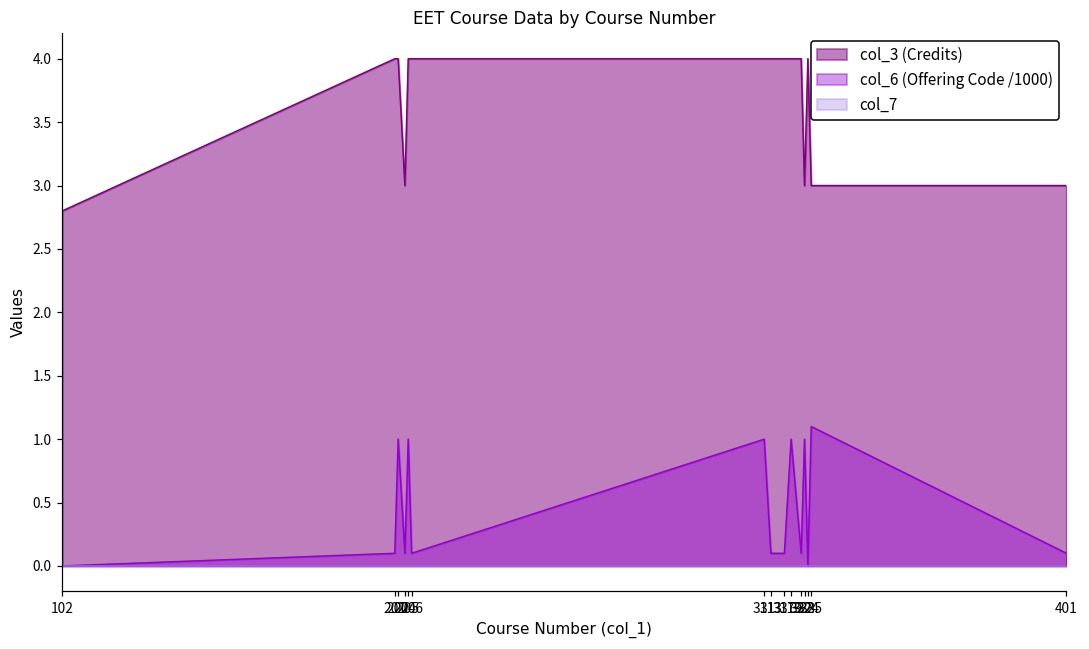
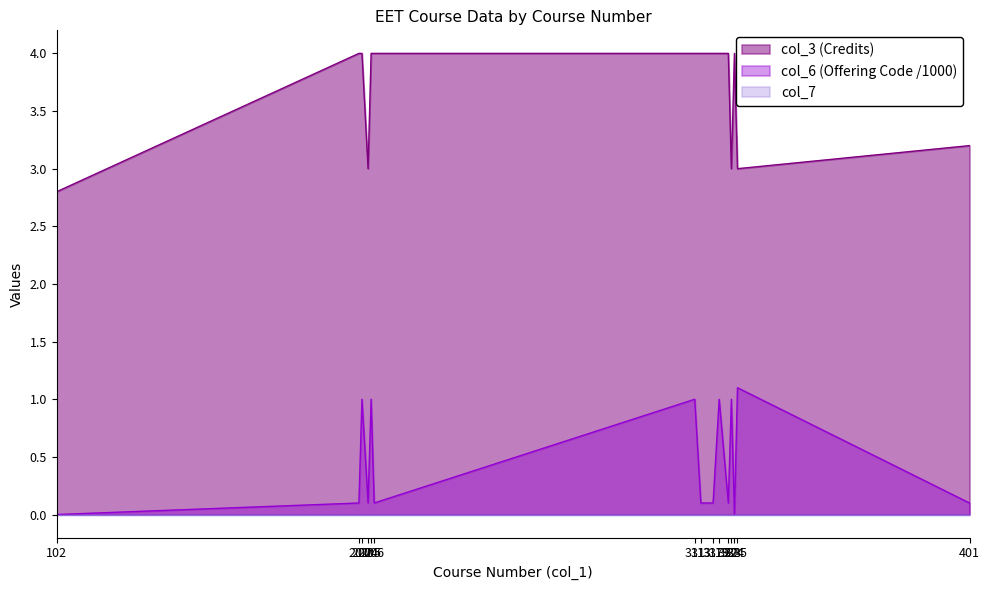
  {
    "col_3 (Credits)": {
      "102": 2.8,
-     "401": 3.0
+     "401": 3.2
    },
    "col_6 (Offering Code /1000)": {
      "401": 0.1
    },
    "col_7": {
      "401": 0.0
    }
  }
